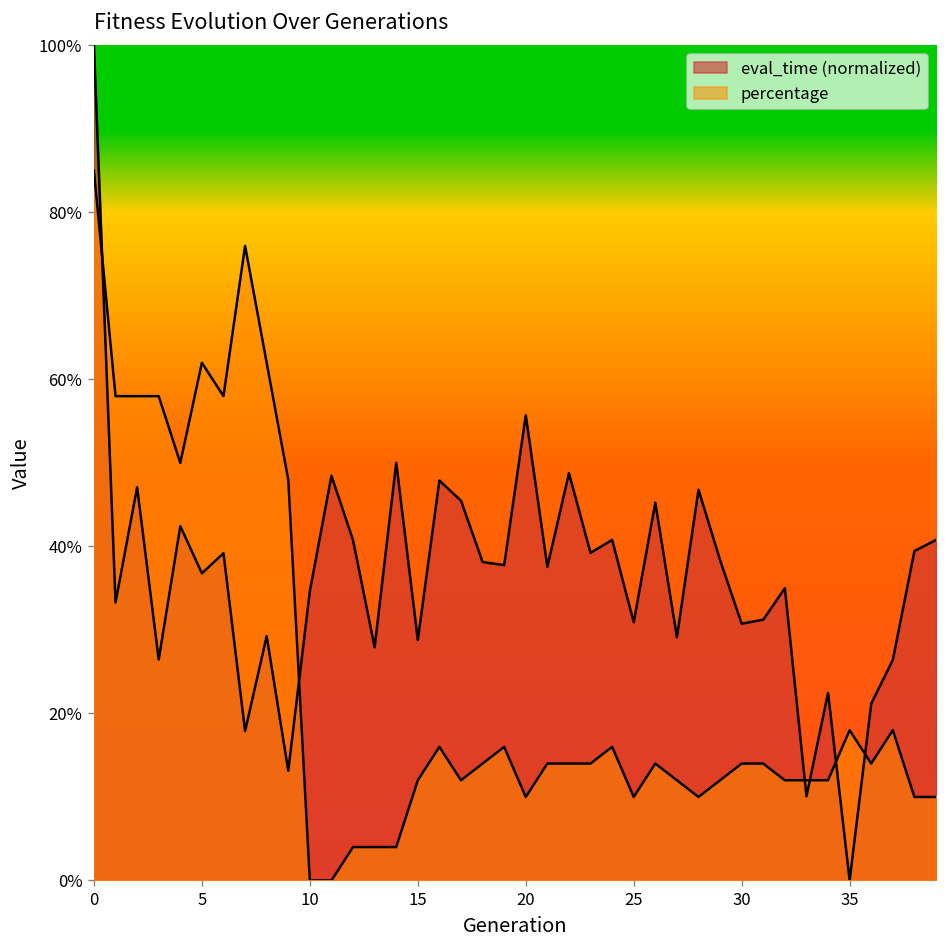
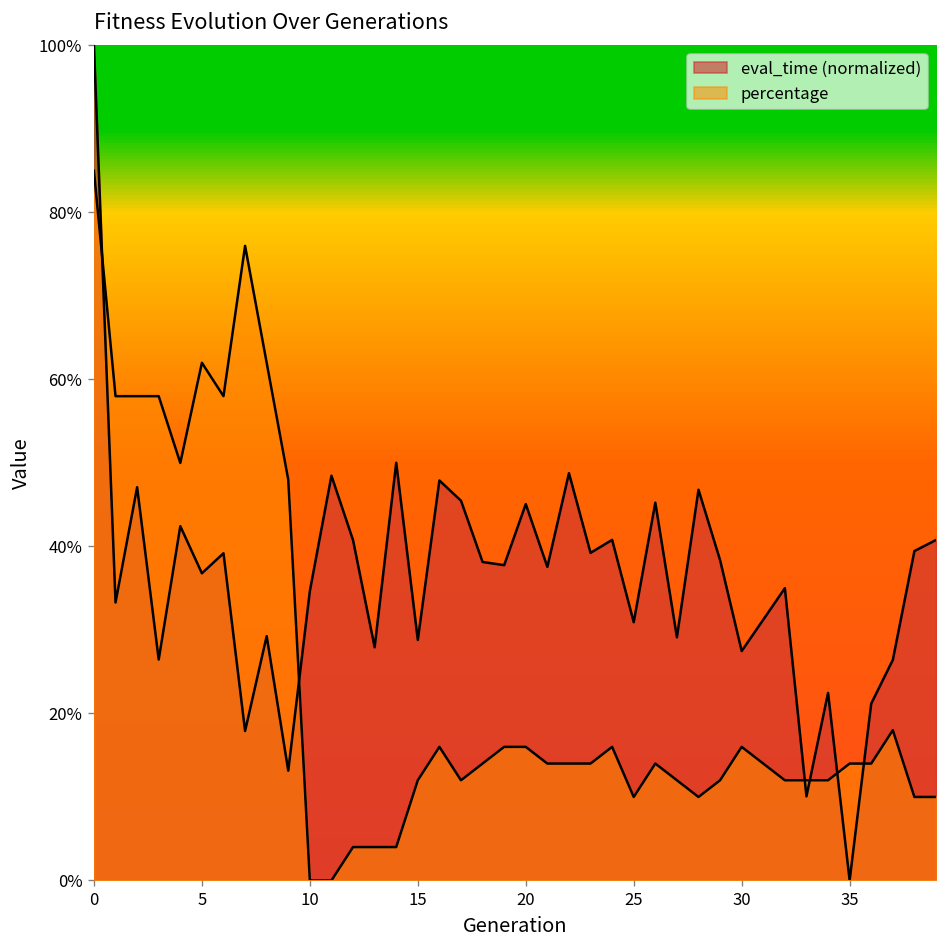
  {
    "eval_time (normalized)": {
      "0": "100%",
      "5": "37%",
      "10": "35%",
      "15": "29%",
-     "20": "56%",
+     "20": "45%",
      "25": "31%",
-     "30": "31%",
+     "30": "27%",
      "35": "0%"
    },
    "percentage": {
      "0": "85%",
      "5": "62%",
      "10": "0%",
      "15": "12%",
-     "20": "10%",
+     "20": "16%",
      "25": "10%",
-     "30": "14%",
-     "35": "18%"
+     "30": "16%",
+     "35": "14%"
    }
  }
